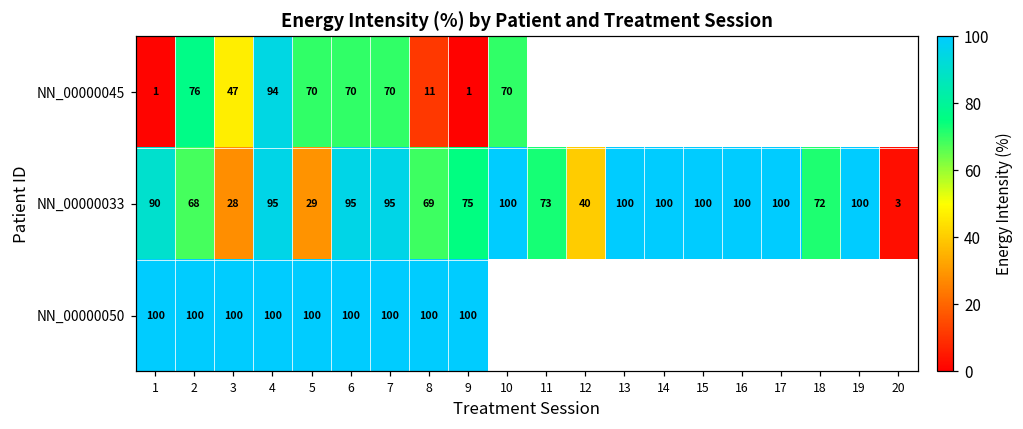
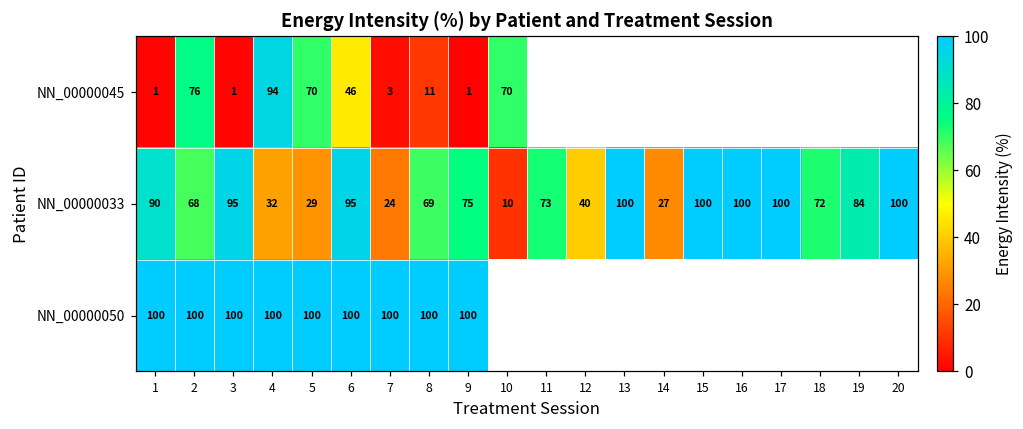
  {
    "NN_00000045": {
      "1": 1,
      "2": 76,
-     "3": 47,
+     "3": 1,
      "4": 94,
      "5": 70,
-     "6": 70,
-     "7": 70,
+     "6": 46,
+     "7": 3,
      "8": 11,
      "9": 1,
      "10": 70
    },
    "NN_00000033": {
      "1": 90,
      "2": 68,
-     "3": 28,
-     "4": 95,
+     "3": 95,
+     "4": 32,
      "5": 29,
      "6": 95,
-     "7": 95,
+     "7": 24,
      "8": 69,
      "9": 75,
-     "10": 100,
+     "10": 10,
      "11": 73,
      "12": 40,
      "13": 100,
-     "14": 100,
+     "14": 27,
      "15": 100,
      "16": 100,
      "17": 100,
      "18": 72,
-     "19": 100,
-     "20": 3
+     "19": 84,
+     "20": 100
    },
    "NN_00000050": {
      "1": 100,
      "2": 100,
      "3": 100,
      "4": 100,
      "5": 100,
      "6": 100,
      "7": 100,
      "8": 100,
      "9": 100
    }
  }
